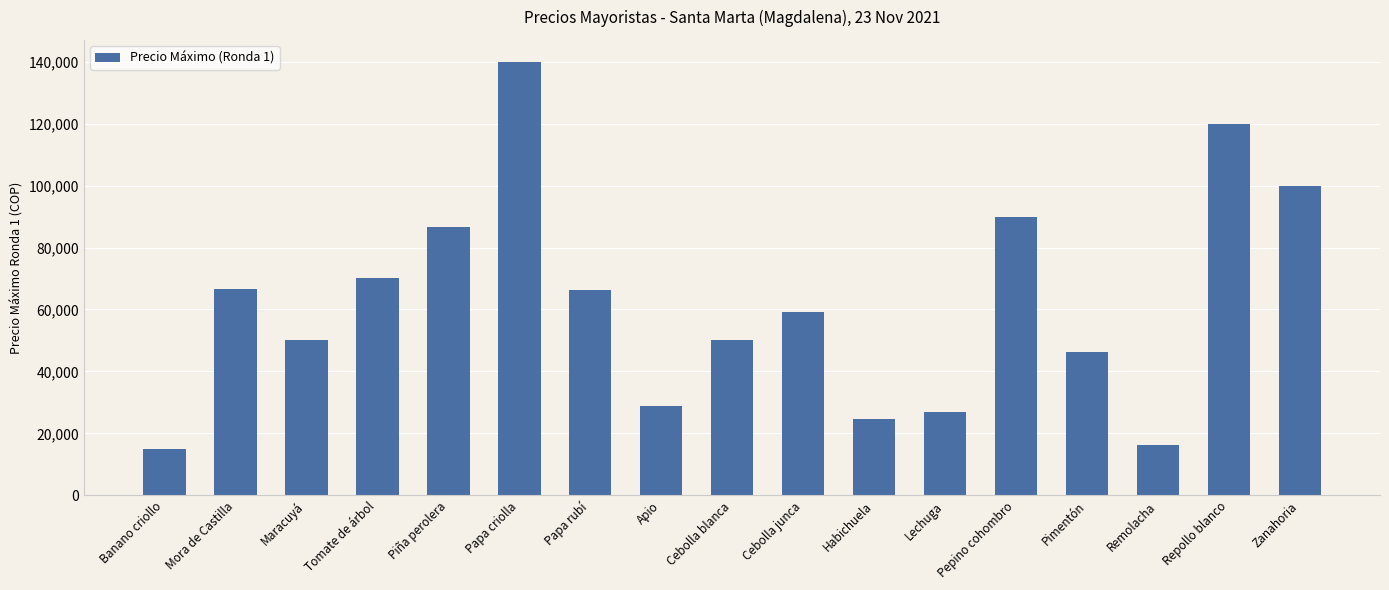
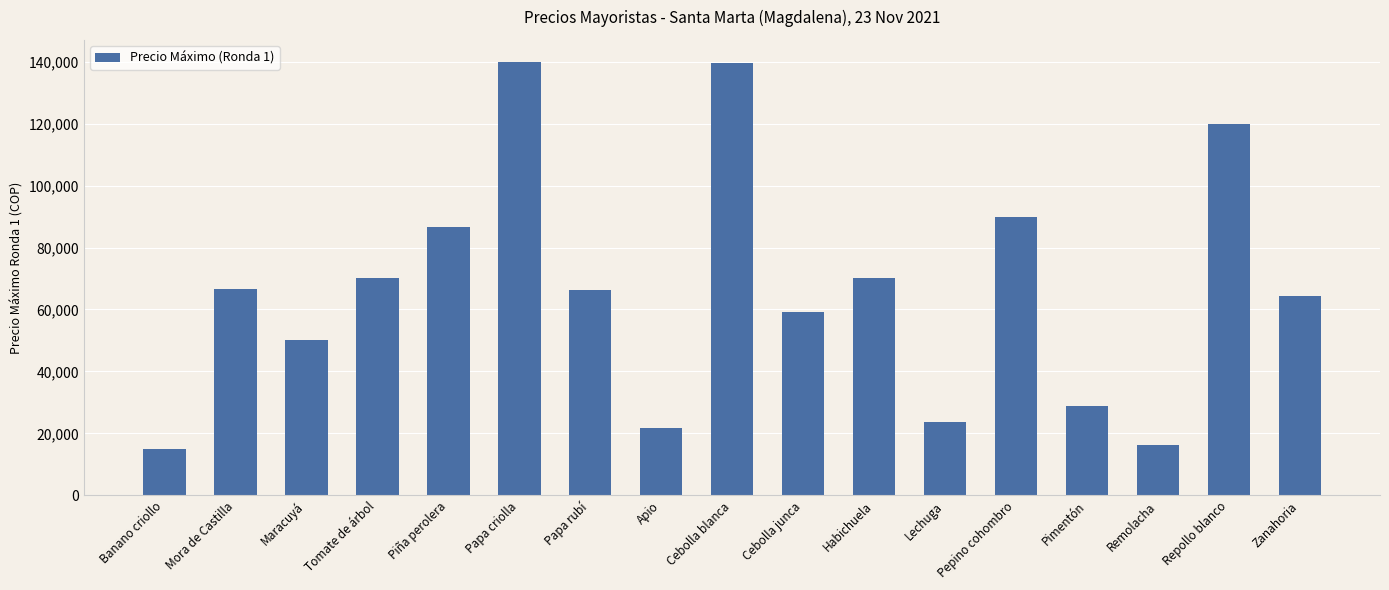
  {
    "Banano criollo": "15,000",
    "Mora de Castilla": "67,000",
    "Maracuyá": "50,000",
    "Tomate de árbol": "70,000",
    "Piña perolera": "87,000",
    "Papa criolla": "140,000",
    "Papa rubí": "66,000",
-   "Apio": "29,000",
-   "Cebolla blanca": "50,000",
+   "Apio": "22,000",
+   "Cebolla blanca": "139,000",
    "Cebolla junca": "59,000",
-   "Habichuela": "25,000",
-   "Lechuga": "27,000",
+   "Habichuela": "70,000",
+   "Lechuga": "24,000",
    "Pepino cohombro": "90,000",
-   "Pimentón": "46,000",
+   "Pimentón": "29,000",
    "Remolacha": "16,000",
    "Repollo blanco": "120,000",
-   "Zanahoria": "100,000"
+   "Zanahoria": "64,000"
  }
